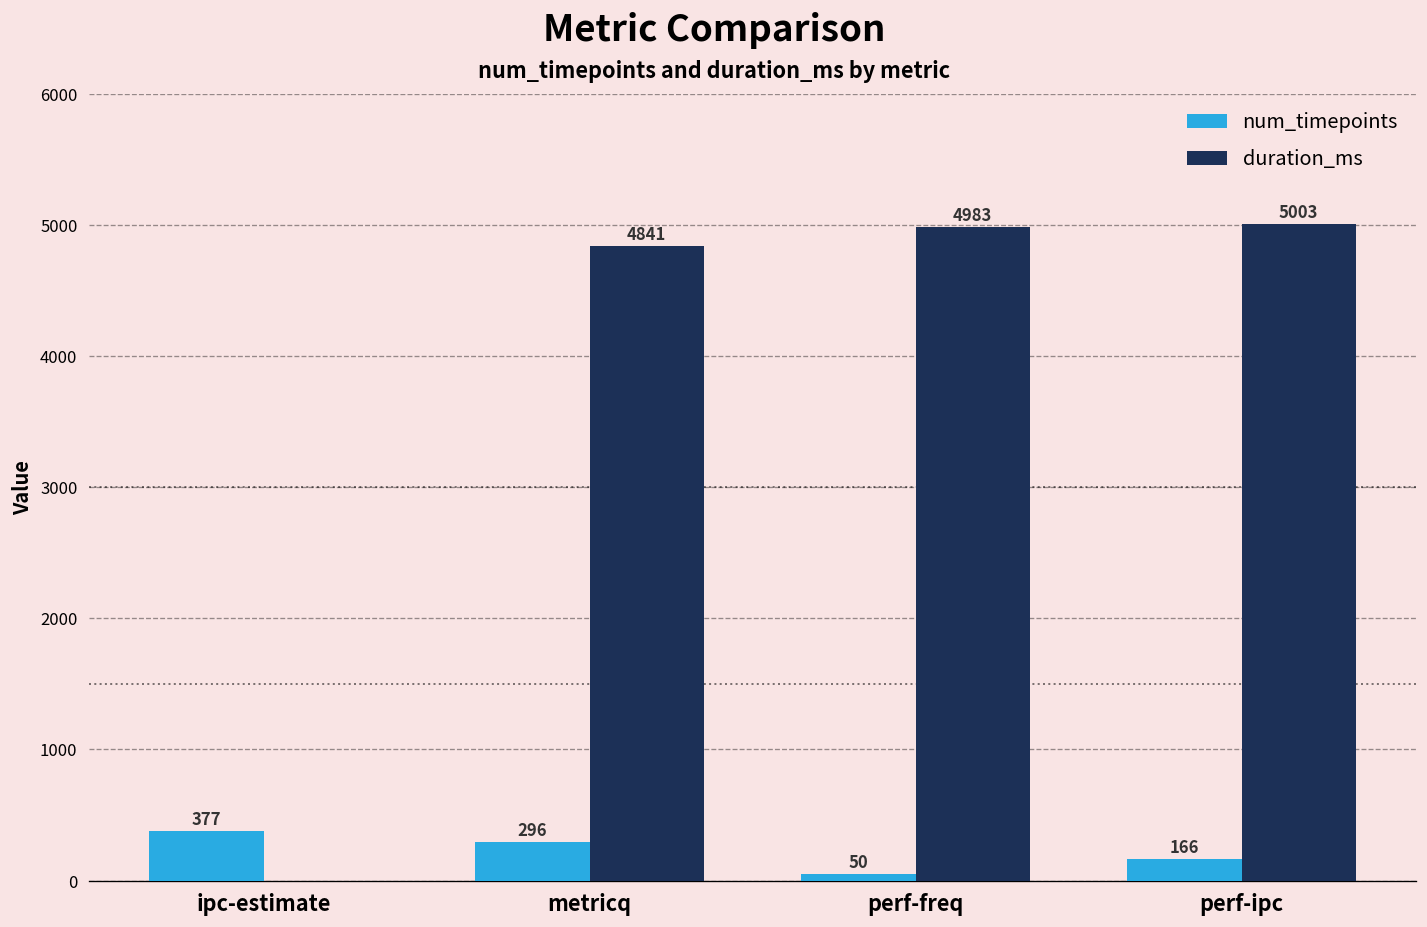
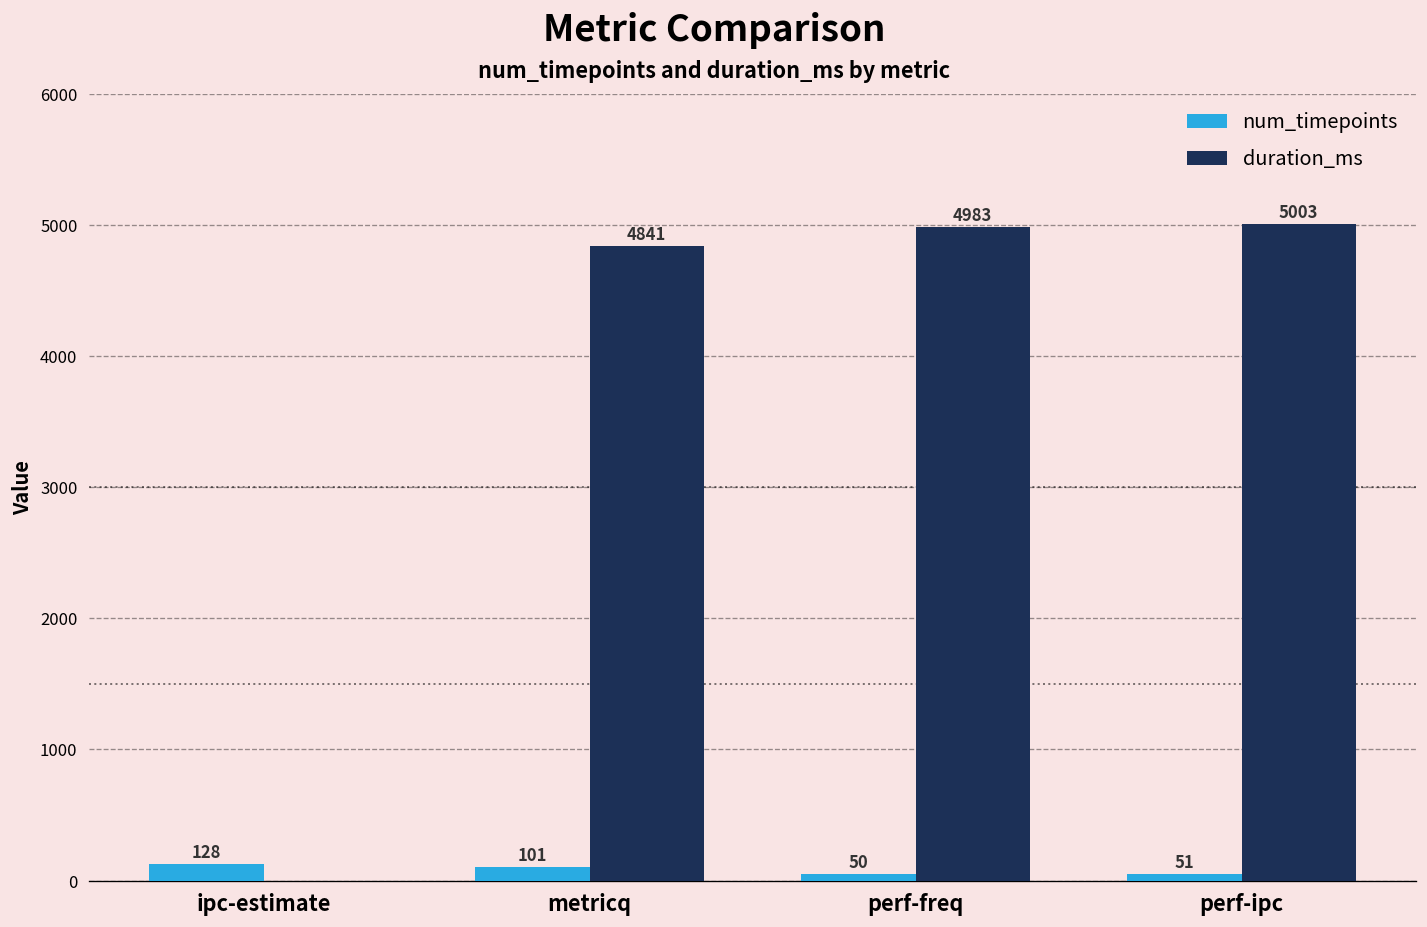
  {
    "num_timepoints": {
-     "ipc-estimate": 377,
-     "metricq": 296,
+     "ipc-estimate": 128,
+     "metricq": 101,
      "perf-freq": 50,
-     "perf-ipc": 166
+     "perf-ipc": 51
    },
    "duration_ms": {
      "metricq": 4841,
      "perf-freq": 4983,
      "perf-ipc": 5003
    }
  }
